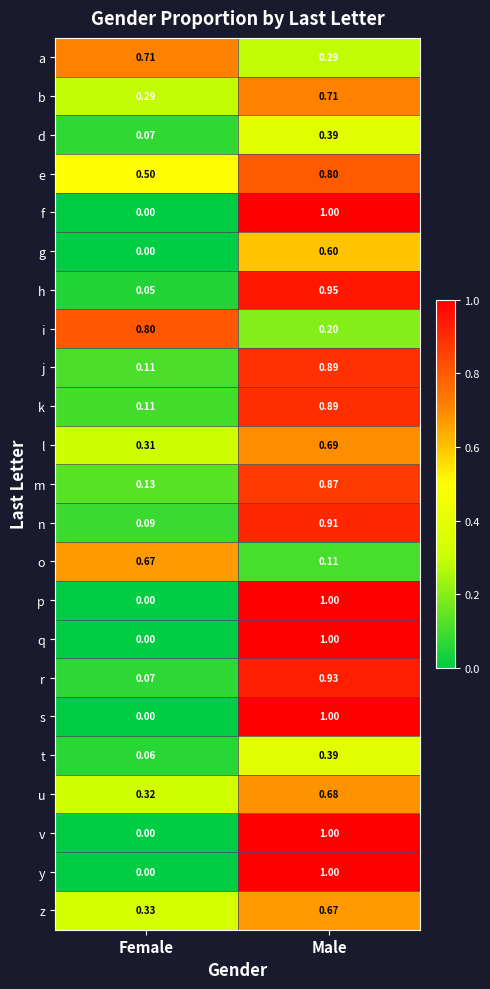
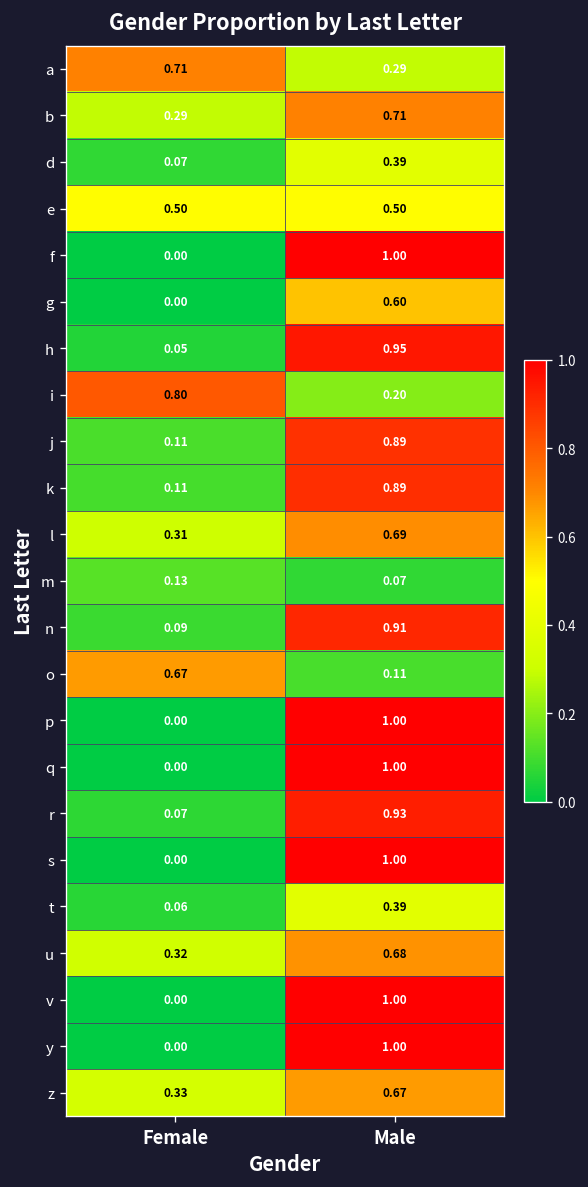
  {
    "a": {
      "Female": 0.71,
      "Male": 0.29
    },
    "b": {
      "Female": 0.29,
      "Male": 0.71
    },
    "d": {
      "Female": 0.07,
      "Male": 0.39
    },
    "e": {
      "Female": 0.50,
-     "Male": 0.80
+     "Male": 0.50
    },
    "f": {
      "Female": 0.00,
      "Male": 1.00
    },
    "g": {
      "Female": 0.00,
      "Male": 0.60
    },
    "h": {
      "Female": 0.05,
      "Male": 0.95
    },
    "i": {
      "Female": 0.80,
      "Male": 0.20
    },
    "j": {
      "Female": 0.11,
      "Male": 0.89
    },
    "k": {
      "Female": 0.11,
      "Male": 0.89
    },
    "l": {
      "Female": 0.31,
      "Male": 0.69
    },
    "m": {
      "Female": 0.13,
-     "Male": 0.87
+     "Male": 0.07
    },
    "n": {
      "Female": 0.09,
      "Male": 0.91
    },
    "o": {
      "Female": 0.67,
      "Male": 0.11
    },
    "p": {
      "Female": 0.00,
      "Male": 1.00
    },
    "q": {
      "Female": 0.00,
      "Male": 1.00
    },
    "r": {
      "Female": 0.07,
      "Male": 0.93
    },
    "s": {
      "Female": 0.00,
      "Male": 1.00
    },
    "t": {
      "Female": 0.06,
      "Male": 0.39
    },
    "u": {
      "Female": 0.32,
      "Male": 0.68
    },
    "v": {
      "Female": 0.00,
      "Male": 1.00
    },
    "y": {
      "Female": 0.00,
      "Male": 1.00
    },
    "z": {
      "Female": 0.33,
      "Male": 0.67
    }
  }
